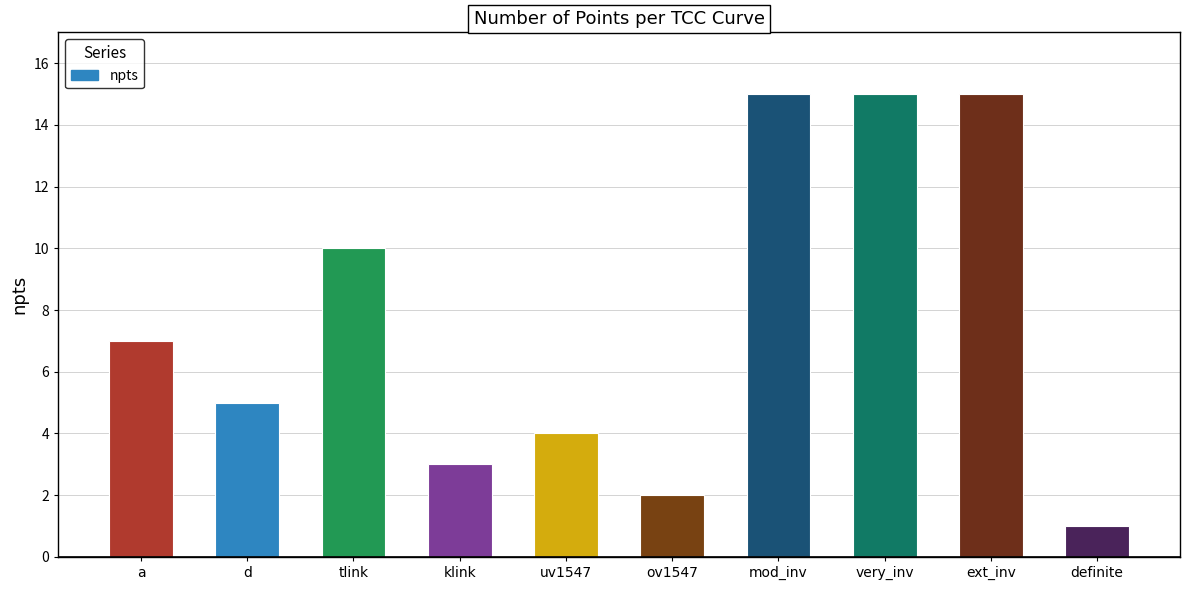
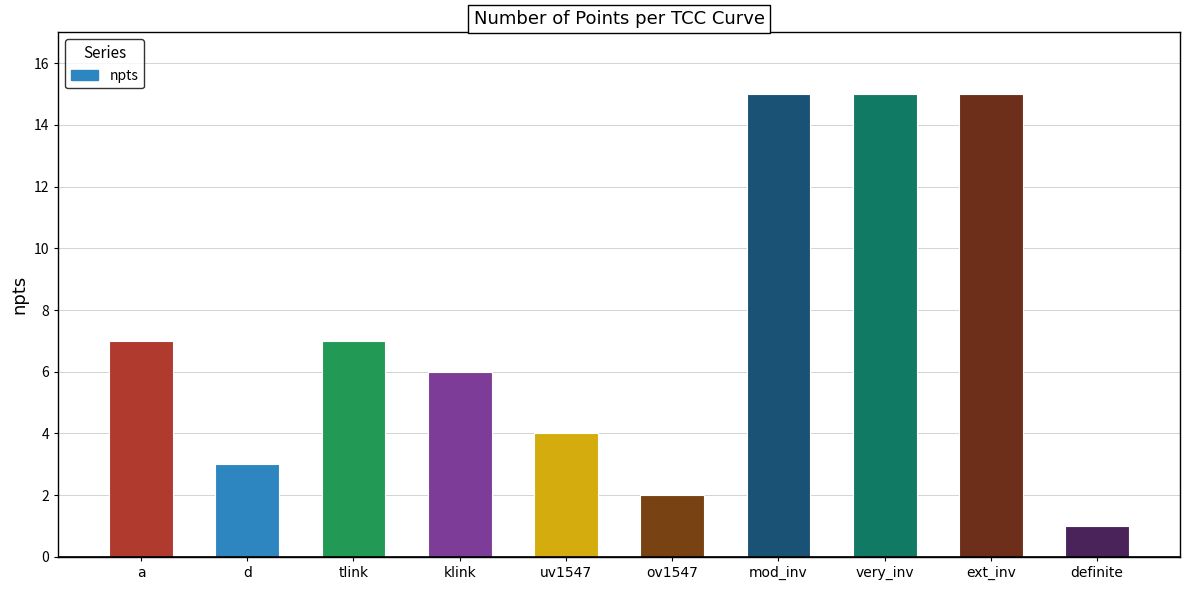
  {
    "a": 7,
-   "d": 5,
-   "tlink": 10,
-   "klink": 3,
+   "d": 3,
+   "tlink": 7,
+   "klink": 6,
    "uv1547": 4,
    "ov1547": 2,
    "mod_inv": 15,
    "very_inv": 15,
    "ext_inv": 15,
    "definite": 1
  }
